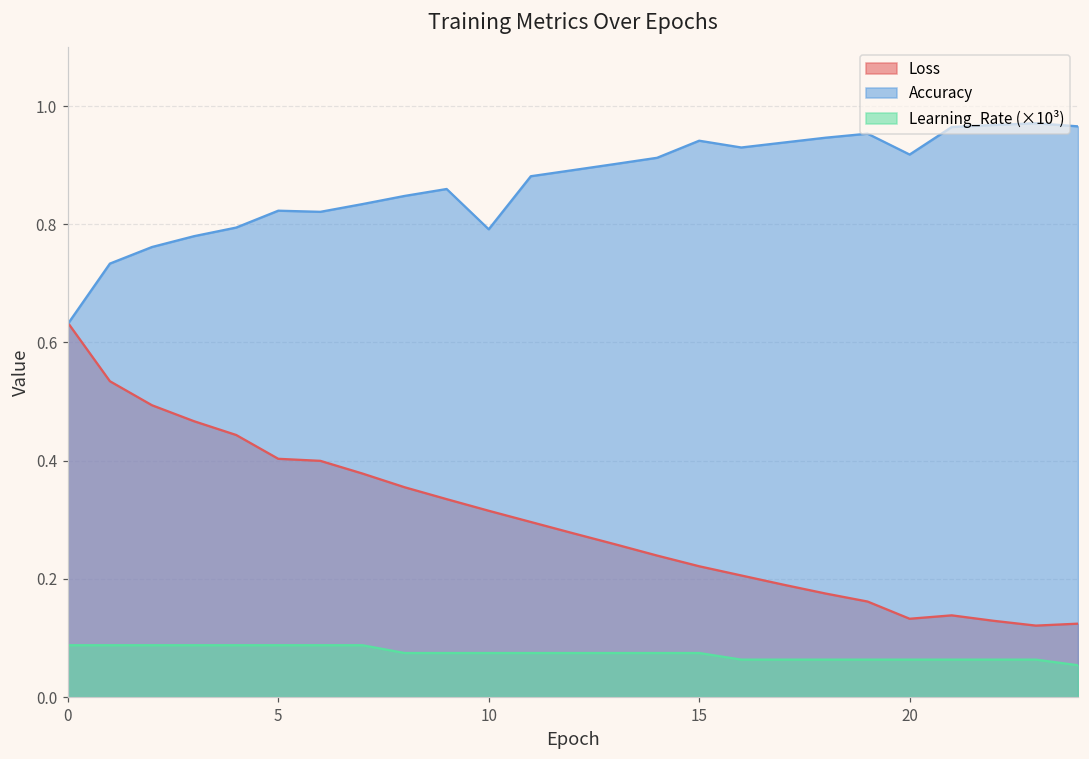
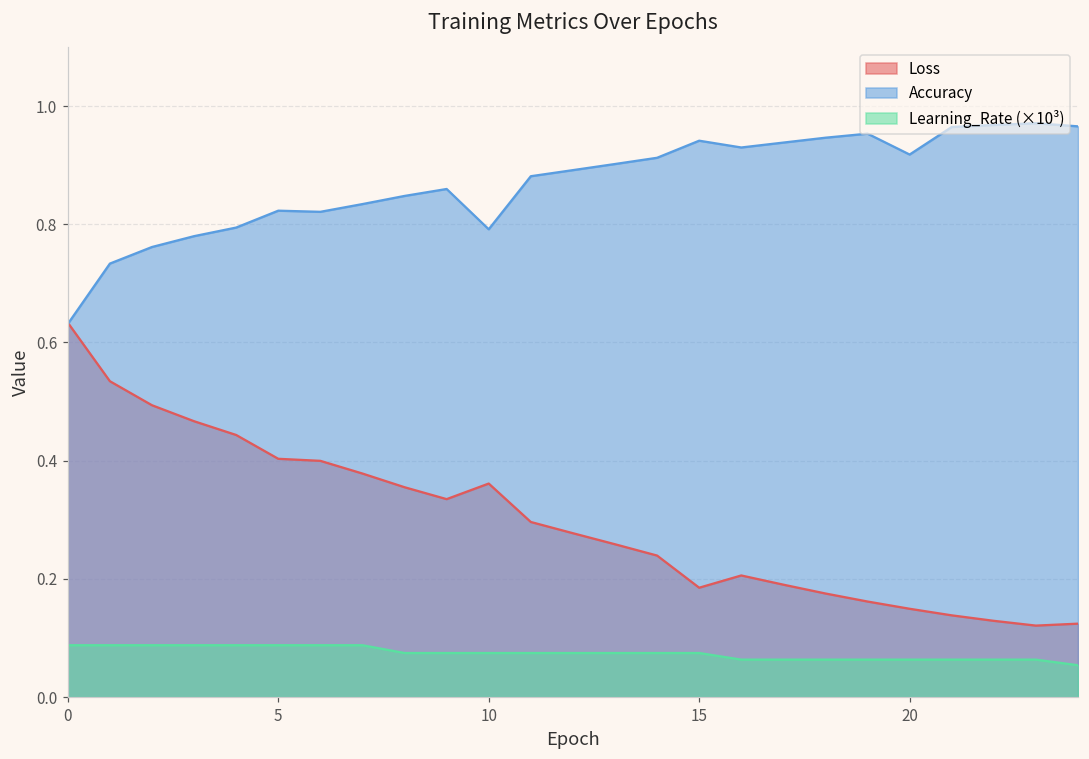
  {
    "Loss": {
      "5": 0.40,
-     "10": 0.32,
-     "15": 0.22,
-     "20": 0.13
+     "10": 0.36,
+     "15": 0.19,
+     "20": 0.15
    },
    "Accuracy": {
      "5": 0.82,
      "10": 0.79,
      "15": 0.94,
      "20": 0.92
    },
    "Learning_Rate (×10³)": {
      "0": 0.09,
      "5": 0.09,
      "10": 0.07,
      "15": 0.07,
      "20": 0.06
    }
  }
